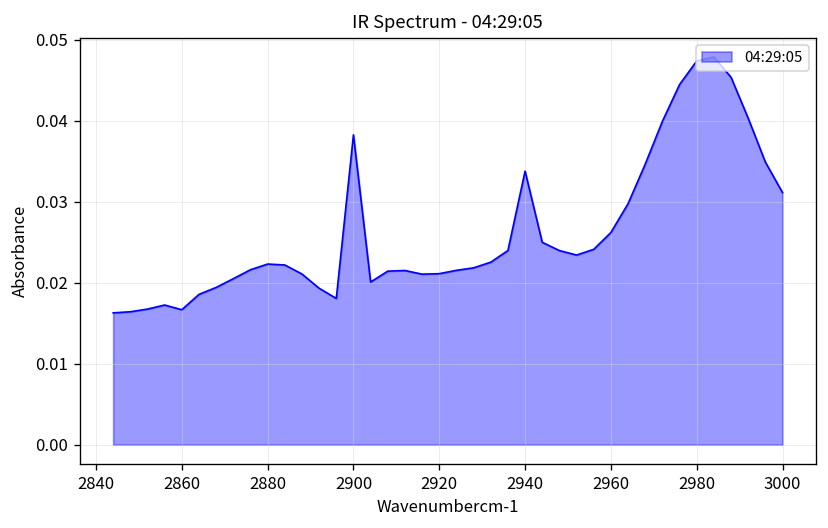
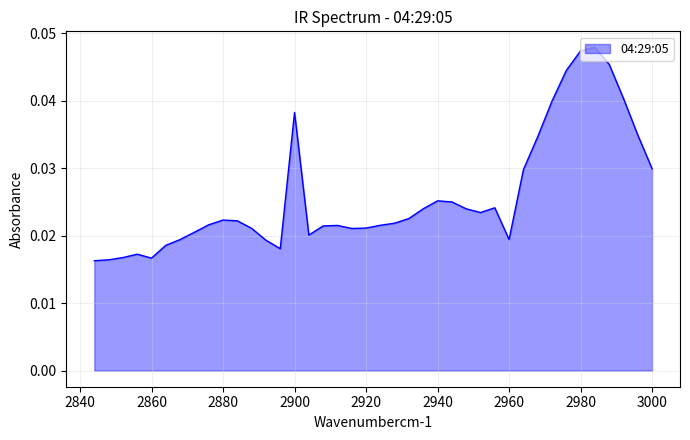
  {
    "2860": 0.017,
    "2880": 0.022,
    "2900": 0.038,
    "2920": 0.021,
-   "2940": 0.034,
-   "2960": 0.026,
-   "3000": 0.031
+   "2940": 0.025,
+   "2960": 0.019,
+   "3000": 0.030
  }
